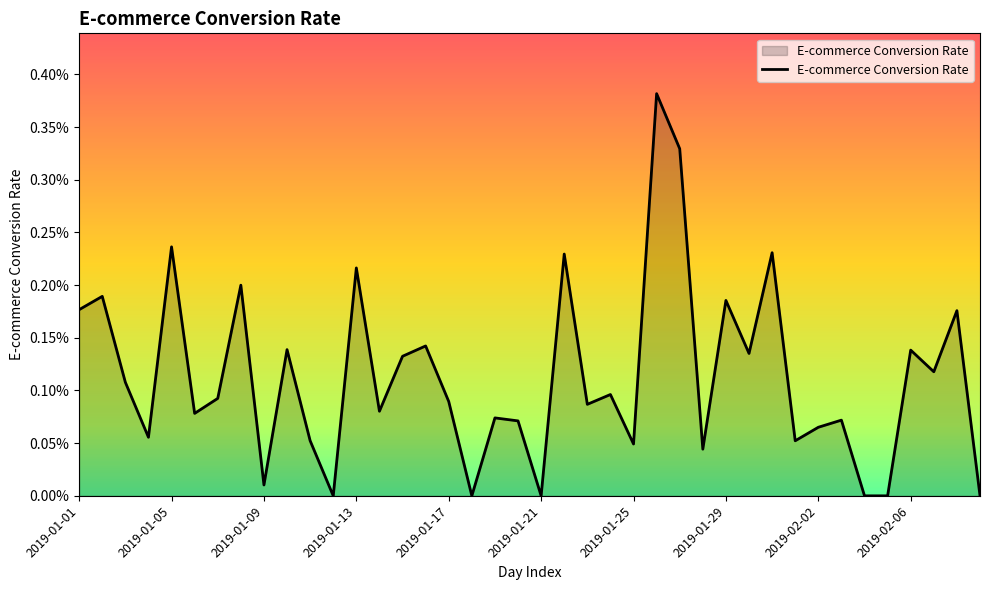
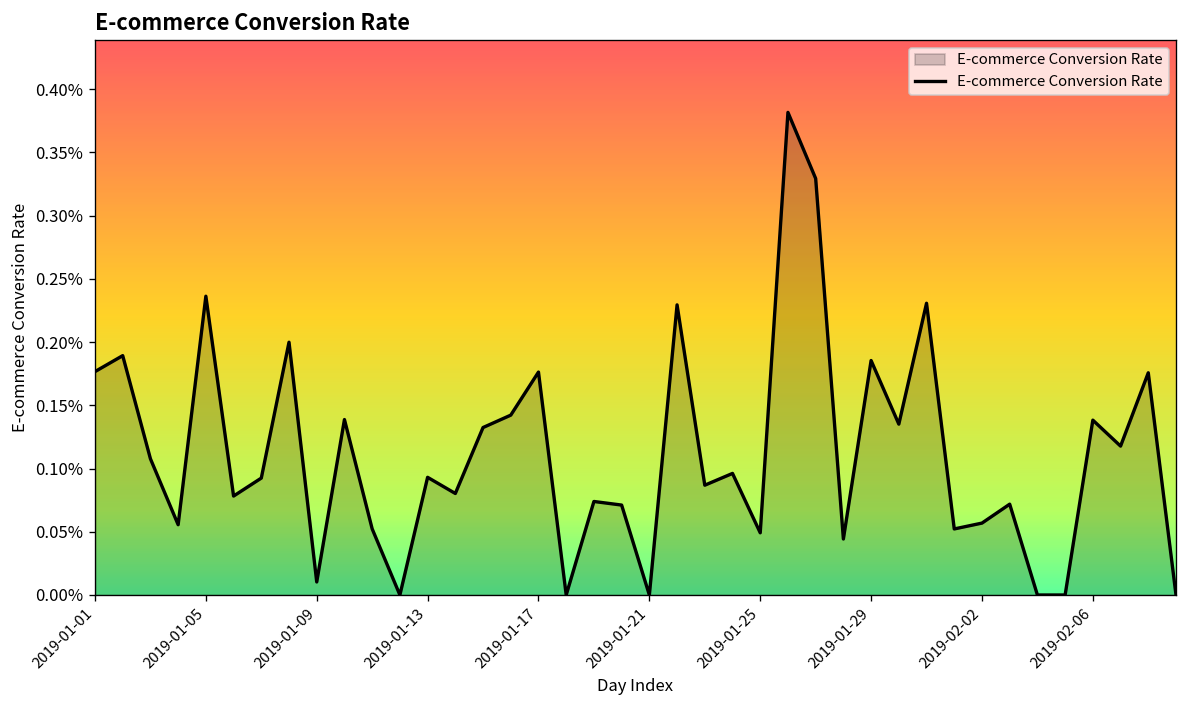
  {
    "2019-01-01": "0.177%",
    "2019-01-05": "0.236%",
    "2019-01-09": "0.010%",
-   "2019-01-13": "0.216%",
-   "2019-01-17": "0.090%",
+   "2019-01-13": "0.093%",
+   "2019-01-17": "0.176%",
    "2019-01-21": "0.000%",
    "2019-01-25": "0.049%",
    "2019-01-29": "0.185%",
-   "2019-02-02": "0.065%",
+   "2019-02-02": "0.057%",
    "2019-02-06": "0.138%"
  }
